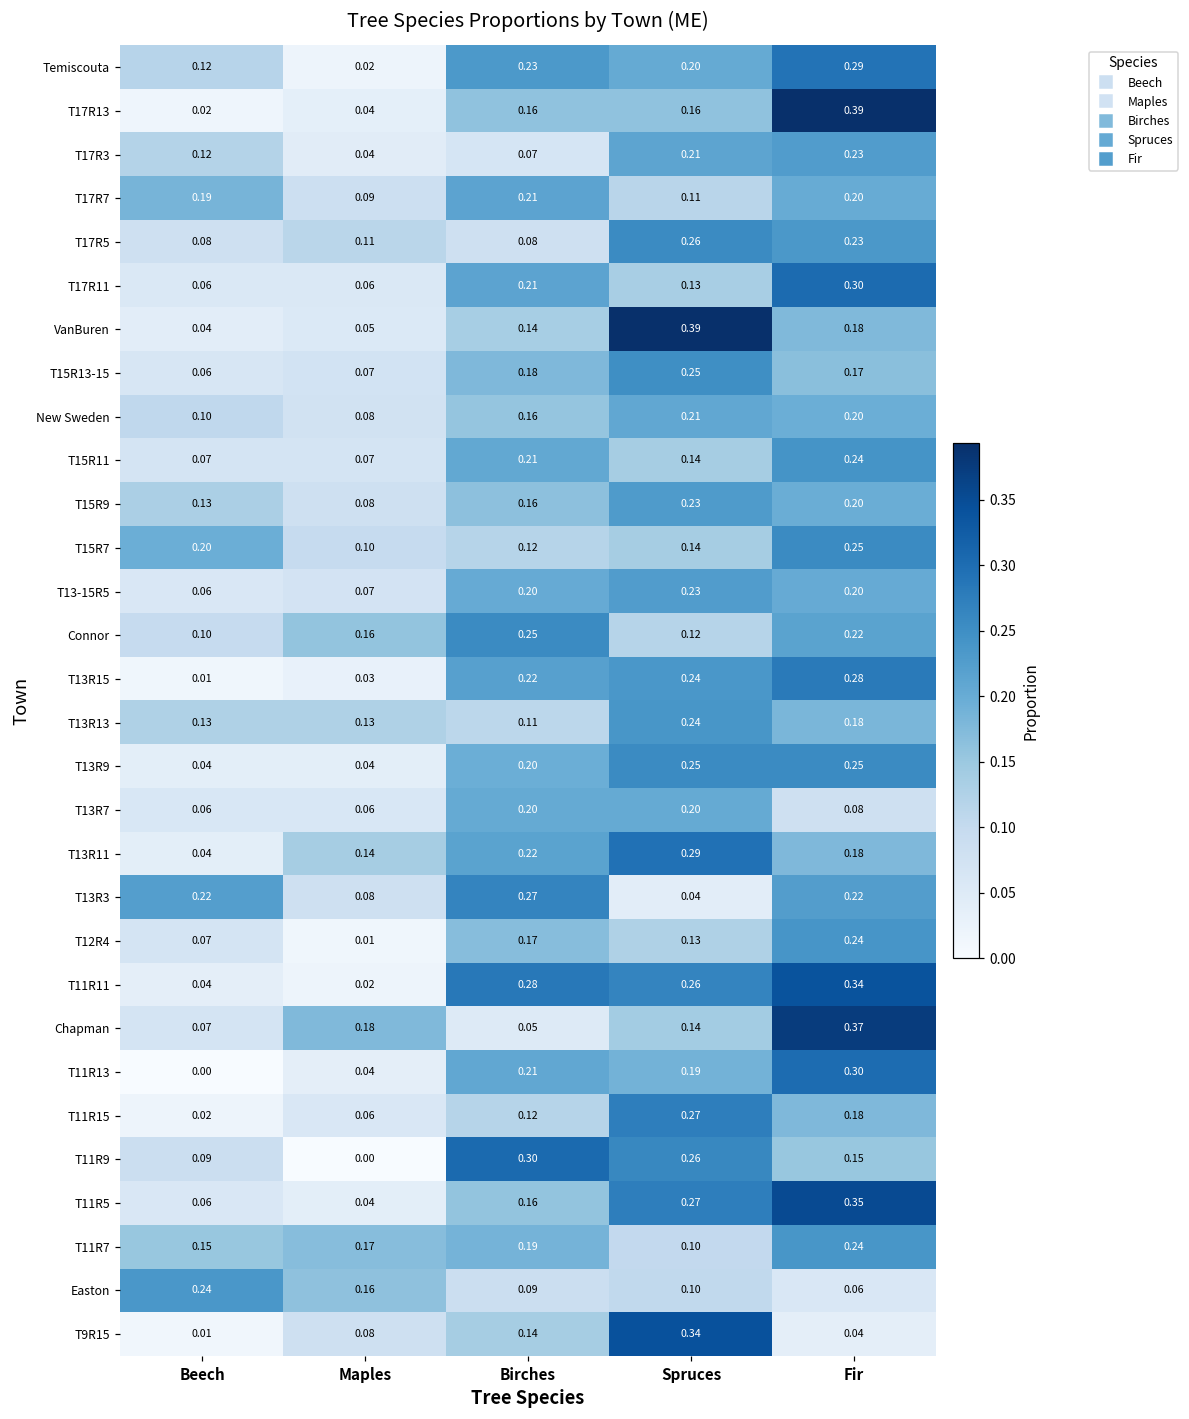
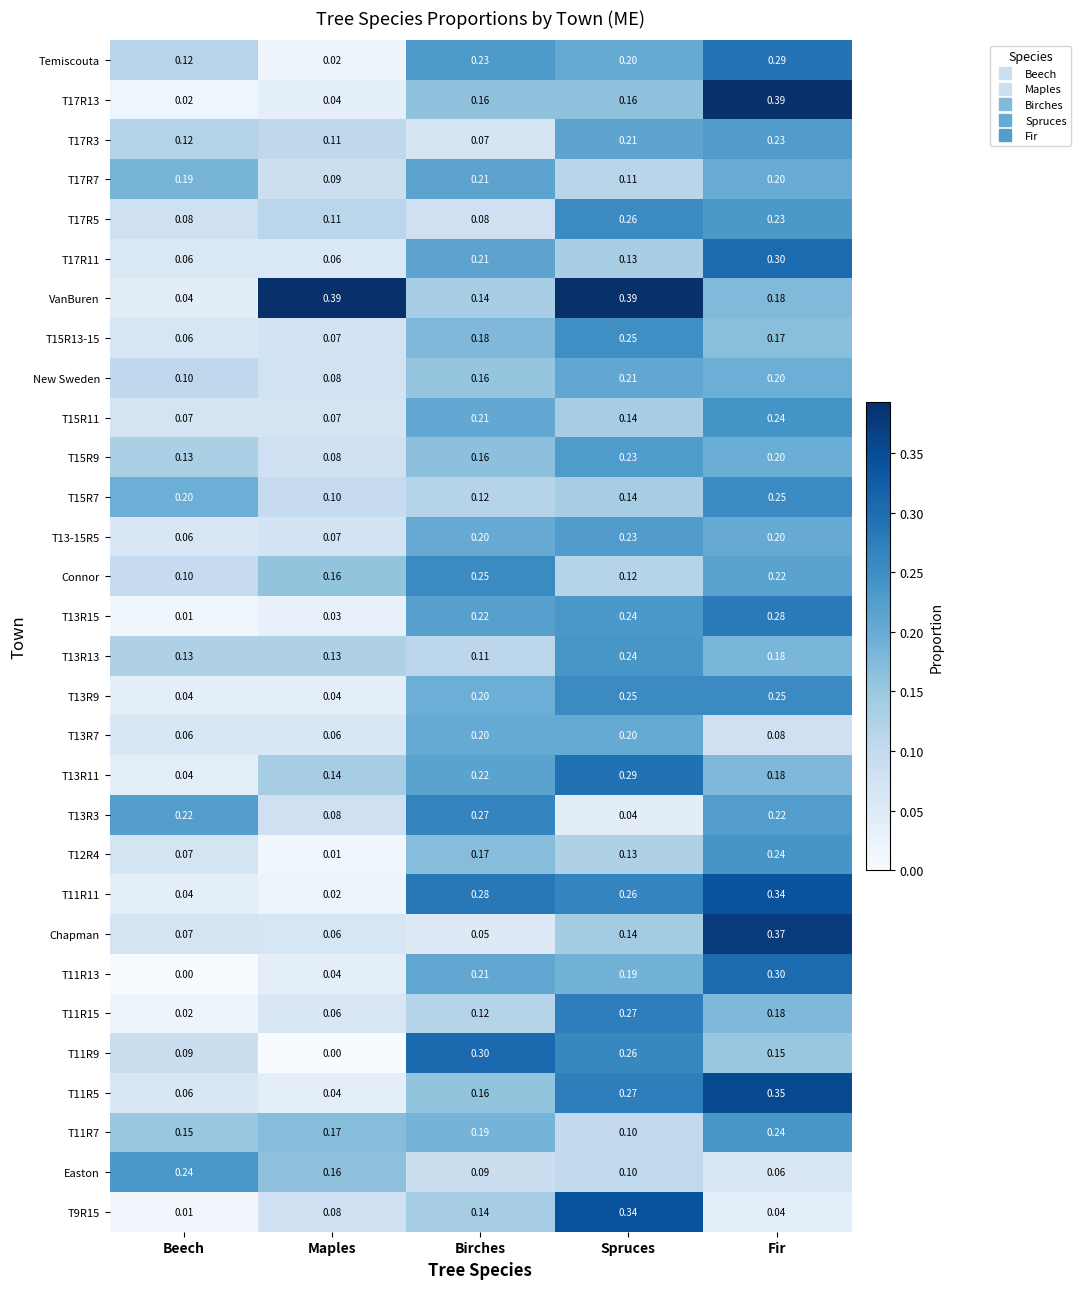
  {
    "Temiscouta": {
      "Beech": 0.12,
      "Maples": 0.02,
      "Birches": 0.23,
      "Spruces": 0.20,
      "Fir": 0.29
    },
    "T17R13": {
      "Beech": 0.02,
      "Maples": 0.04,
      "Birches": 0.16,
      "Spruces": 0.16,
      "Fir": 0.39
    },
    "T17R3": {
      "Beech": 0.12,
-     "Maples": 0.04,
+     "Maples": 0.11,
      "Birches": 0.07,
      "Spruces": 0.21,
      "Fir": 0.23
    },
    "T17R7": {
      "Beech": 0.19,
      "Maples": 0.09,
      "Birches": 0.21,
      "Spruces": 0.11,
      "Fir": 0.20
    },
    "T17R5": {
      "Beech": 0.08,
      "Maples": 0.11,
      "Birches": 0.08,
      "Spruces": 0.26,
      "Fir": 0.23
    },
    "T17R11": {
      "Beech": 0.06,
      "Maples": 0.06,
      "Birches": 0.21,
      "Spruces": 0.13,
      "Fir": 0.30
    },
    "VanBuren": {
      "Beech": 0.04,
-     "Maples": 0.05,
+     "Maples": 0.39,
      "Birches": 0.14,
      "Spruces": 0.39,
      "Fir": 0.18
    },
    "T15R13-15": {
      "Beech": 0.06,
      "Maples": 0.07,
      "Birches": 0.18,
      "Spruces": 0.25,
      "Fir": 0.17
    },
    "New Sweden": {
      "Beech": 0.10,
      "Maples": 0.08,
      "Birches": 0.16,
      "Spruces": 0.21,
      "Fir": 0.20
    },
    "T15R11": {
      "Beech": 0.07,
      "Maples": 0.07,
      "Birches": 0.21,
      "Spruces": 0.14,
      "Fir": 0.24
    },
    "T15R9": {
      "Beech": 0.13,
      "Maples": 0.08,
      "Birches": 0.16,
      "Spruces": 0.23,
      "Fir": 0.20
    },
    "T15R7": {
      "Beech": 0.20,
      "Maples": 0.10,
      "Birches": 0.12,
      "Spruces": 0.14,
      "Fir": 0.25
    },
    "T13-15R5": {
      "Beech": 0.06,
      "Maples": 0.07,
      "Birches": 0.20,
      "Spruces": 0.23,
      "Fir": 0.20
    },
    "Connor": {
      "Beech": 0.10,
      "Maples": 0.16,
      "Birches": 0.25,
      "Spruces": 0.12,
      "Fir": 0.22
    },
    "T13R15": {
      "Beech": 0.01,
      "Maples": 0.03,
      "Birches": 0.22,
      "Spruces": 0.24,
      "Fir": 0.28
    },
    "T13R13": {
      "Beech": 0.13,
      "Maples": 0.13,
      "Birches": 0.11,
      "Spruces": 0.24,
      "Fir": 0.18
    },
    "T13R9": {
      "Beech": 0.04,
      "Maples": 0.04,
      "Birches": 0.20,
      "Spruces": 0.25,
      "Fir": 0.25
    },
    "T13R7": {
      "Beech": 0.06,
      "Maples": 0.06,
      "Birches": 0.20,
      "Spruces": 0.20,
      "Fir": 0.08
    },
    "T13R11": {
      "Beech": 0.04,
      "Maples": 0.14,
      "Birches": 0.22,
      "Spruces": 0.29,
      "Fir": 0.18
    },
    "T13R3": {
      "Beech": 0.22,
      "Maples": 0.08,
      "Birches": 0.27,
      "Spruces": 0.04,
      "Fir": 0.22
    },
    "T12R4": {
      "Beech": 0.07,
      "Maples": 0.01,
      "Birches": 0.17,
      "Spruces": 0.13,
      "Fir": 0.24
    },
    "T11R11": {
      "Beech": 0.04,
      "Maples": 0.02,
      "Birches": 0.28,
      "Spruces": 0.26,
      "Fir": 0.34
    },
    "Chapman": {
      "Beech": 0.07,
-     "Maples": 0.18,
+     "Maples": 0.06,
      "Birches": 0.05,
      "Spruces": 0.14,
      "Fir": 0.37
    },
    "T11R13": {
      "Beech": 0.00,
      "Maples": 0.04,
      "Birches": 0.21,
      "Spruces": 0.19,
      "Fir": 0.30
    },
    "T11R15": {
      "Beech": 0.02,
      "Maples": 0.06,
      "Birches": 0.12,
      "Spruces": 0.27,
      "Fir": 0.18
    },
    "T11R9": {
      "Beech": 0.09,
      "Maples": 0.00,
      "Birches": 0.30,
      "Spruces": 0.26,
      "Fir": 0.15
    },
    "T11R5": {
      "Beech": 0.06,
      "Maples": 0.04,
      "Birches": 0.16,
      "Spruces": 0.27,
      "Fir": 0.35
    },
    "T11R7": {
      "Beech": 0.15,
      "Maples": 0.17,
      "Birches": 0.19,
      "Spruces": 0.10,
      "Fir": 0.24
    },
    "Easton": {
      "Beech": 0.24,
      "Maples": 0.16,
      "Birches": 0.09,
      "Spruces": 0.10,
      "Fir": 0.06
    },
    "T9R15": {
      "Beech": 0.01,
      "Maples": 0.08,
      "Birches": 0.14,
      "Spruces": 0.34,
      "Fir": 0.04
    }
  }
